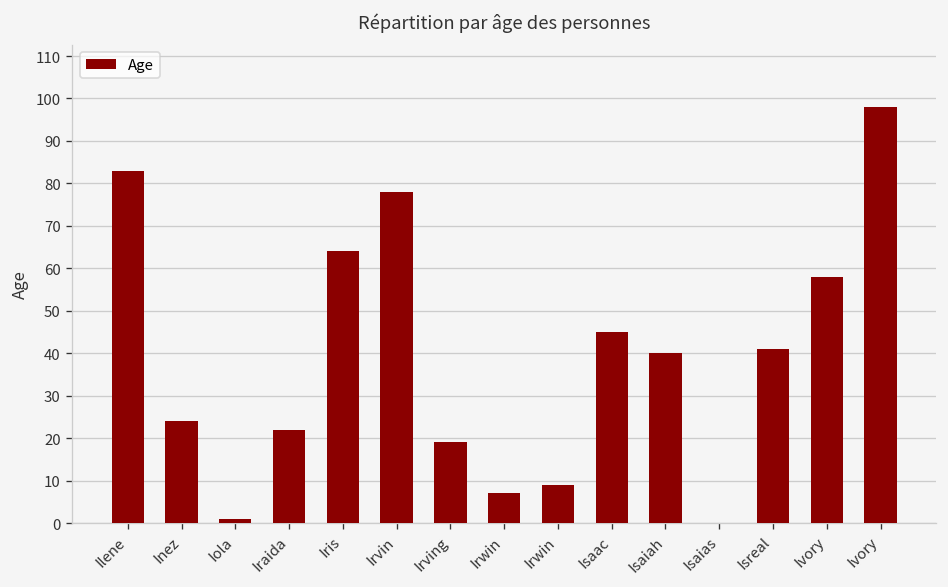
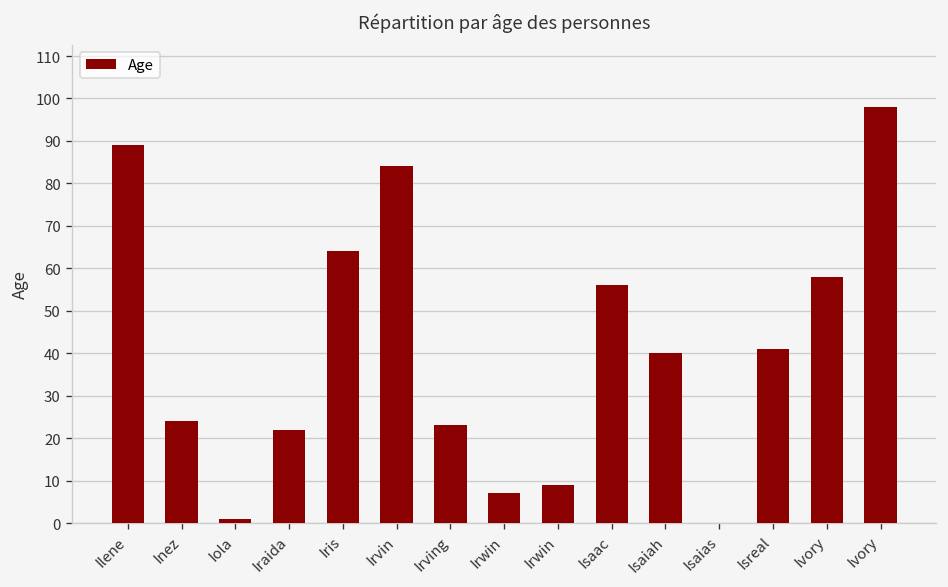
  {
-   "Ilene": 83,
+   "Ilene": 89,
    "Inez": 24,
    "Iola": 1,
    "Iraida": 22,
    "Iris": 64,
-   "Irvin": 78,
-   "Irving": 19,
-   "Isaac": 45,
+   "Irvin": 84,
+   "Irving": 23,
+   "Isaac": 56,
    "Isaiah": 40,
    "Isaias": 0,
    "Isreal": 41
  }
